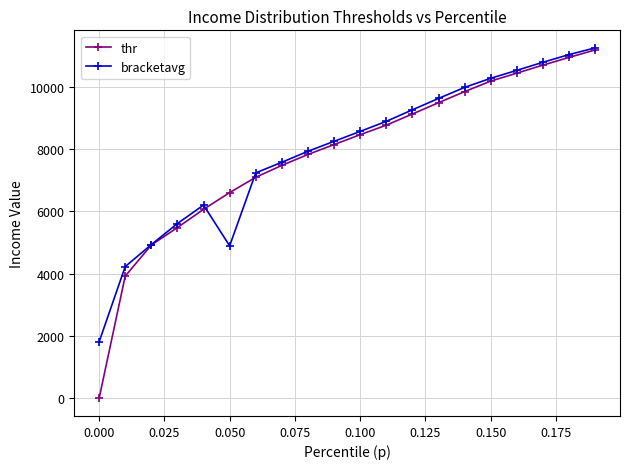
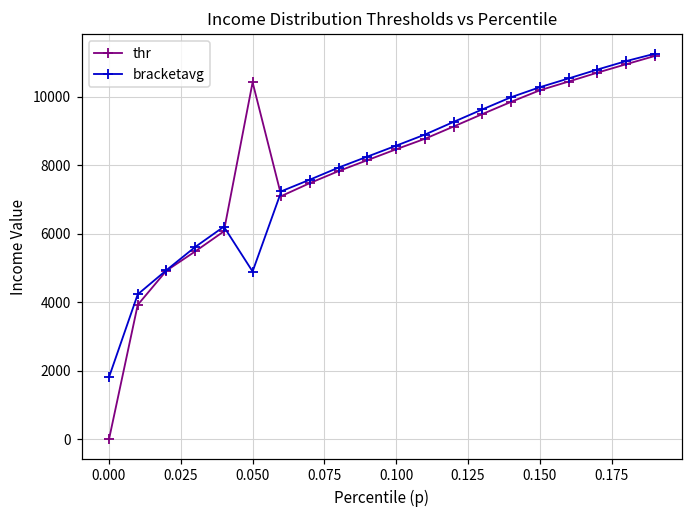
  {
    "thr": {
      "0.000": 0,
-     "0.050": 6600,
+     "0.050": 10400,
      "0.100": 8500,
      "0.150": 10200
    },
    "bracketavg": {
      "0.000": 1800,
      "0.050": 4900,
      "0.100": 8600,
      "0.150": 10300
    }
  }
